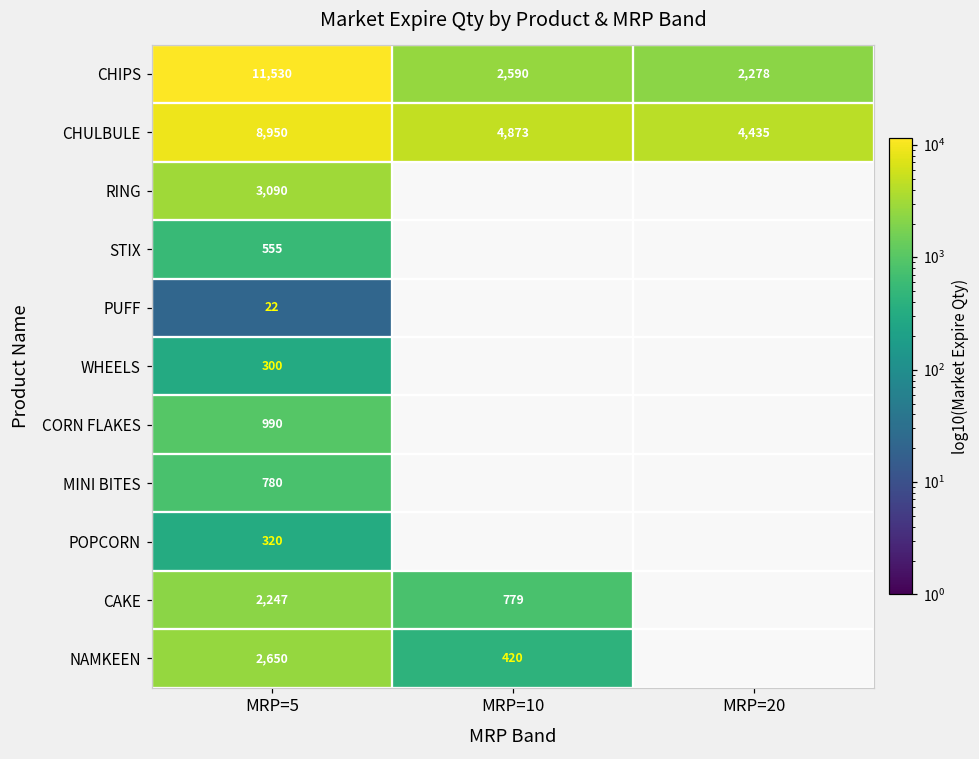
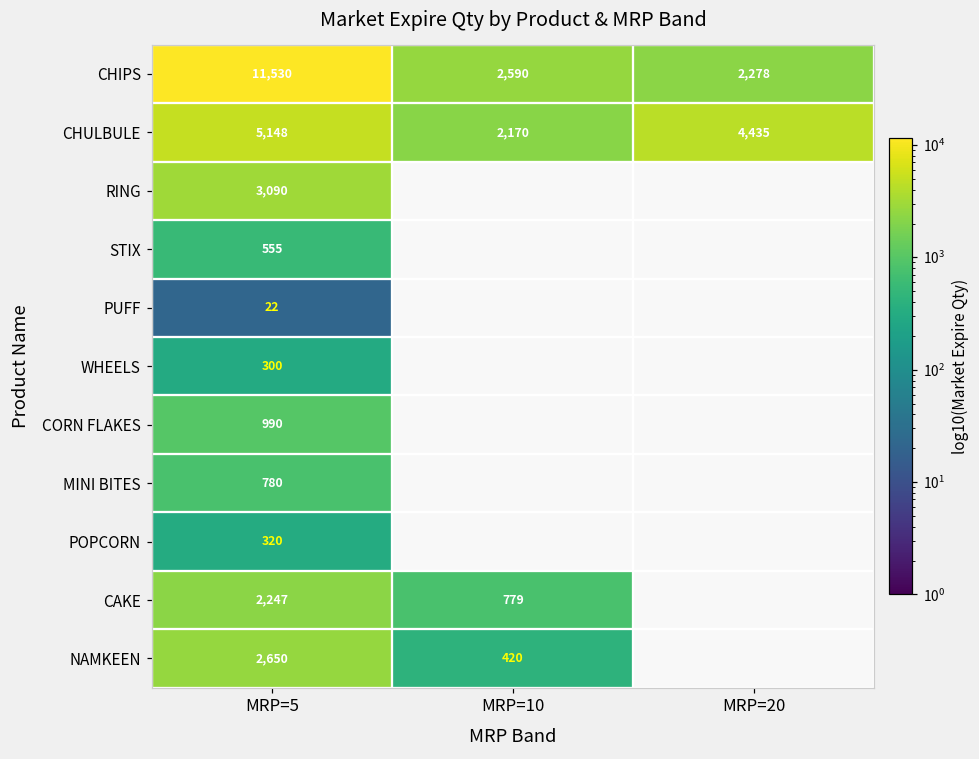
  {
    "CHIPS": {
      "MRP=5": "11,530",
      "MRP=10": "2,590",
      "MRP=20": "2,278"
    },
    "CHULBULE": {
-     "MRP=5": "8,950",
-     "MRP=10": "4,873",
+     "MRP=5": "5,148",
+     "MRP=10": "2,170",
      "MRP=20": "4,435"
    },
    "RING": {
      "MRP=5": "3,090"
    },
    "STIX": {
      "MRP=5": "555"
    },
    "PUFF": {
      "MRP=5": "22"
    },
    "WHEELS": {
      "MRP=5": "300"
    },
    "CORN FLAKES": {
      "MRP=5": "990"
    },
    "MINI BITES": {
      "MRP=5": "780"
    },
    "POPCORN": {
      "MRP=5": "320"
    },
    "CAKE": {
      "MRP=5": "2,247",
      "MRP=10": "779"
    },
    "NAMKEEN": {
      "MRP=5": "2,650",
      "MRP=10": "420"
    }
  }
